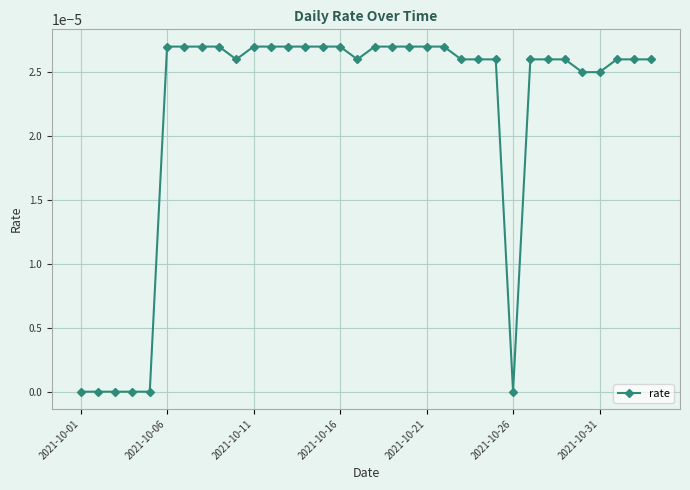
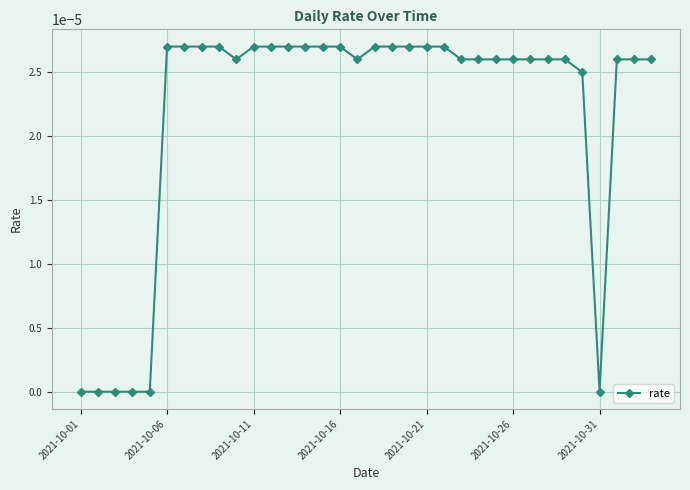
  {
    "2021-10-01": 0.00000,
    "2021-10-06": 0.0000270,
    "2021-10-11": 0.0000270,
    "2021-10-16": 0.0000270,
    "2021-10-21": 0.0000270,
-   "2021-10-26": 0.00000,
-   "2021-10-31": 0.00003
+   "2021-10-26": 0.00003,
+   "2021-10-31": 0.00000
  }
